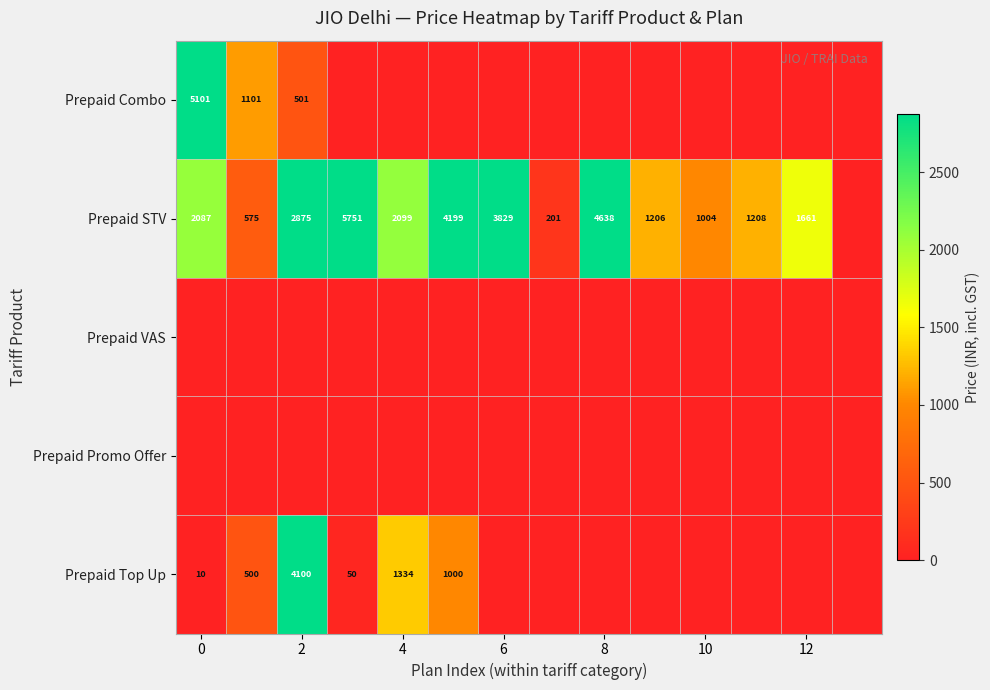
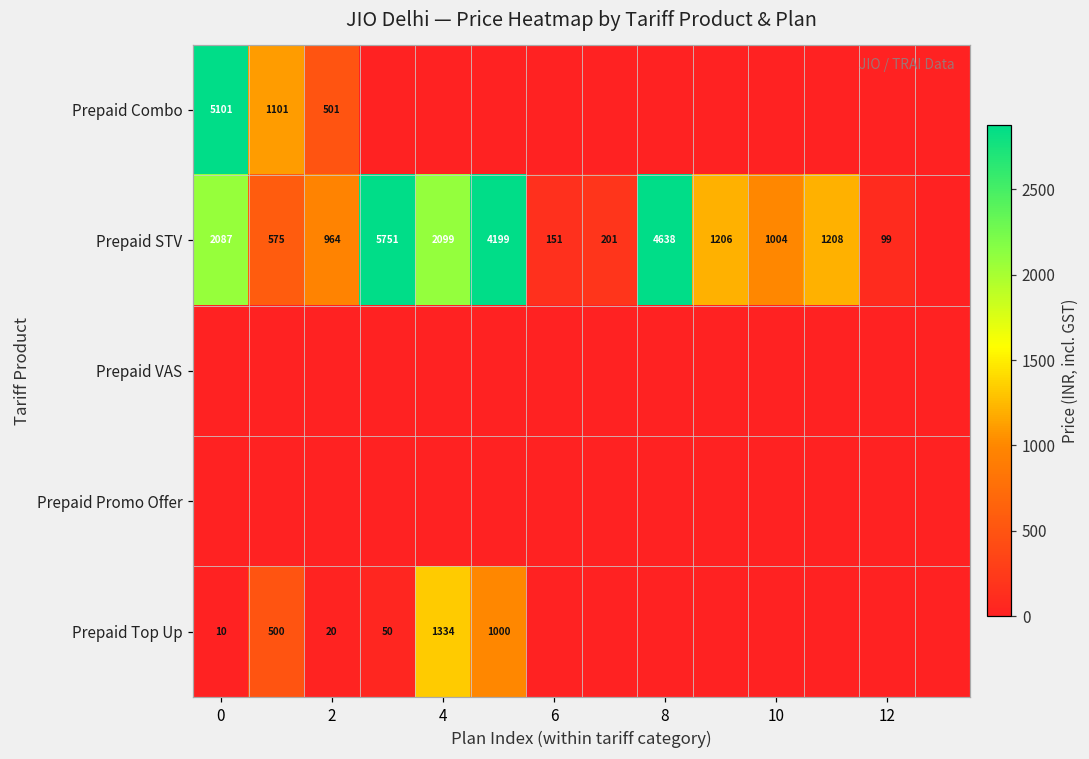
  {
    "Prepaid Combo": {
      "0": 5101,
      "2": 501
    },
    "Prepaid STV": {
      "0": 2087,
-     "2": 2875,
+     "2": 964,
      "4": 2099,
-     "6": 3829,
+     "6": 151,
      "8": 4638,
      "10": 1004,
-     "12": 1661
+     "12": 99
    },
    "Prepaid Top Up": {
      "0": 10,
-     "2": 4100,
+     "2": 20,
      "4": 1334
    }
  }
